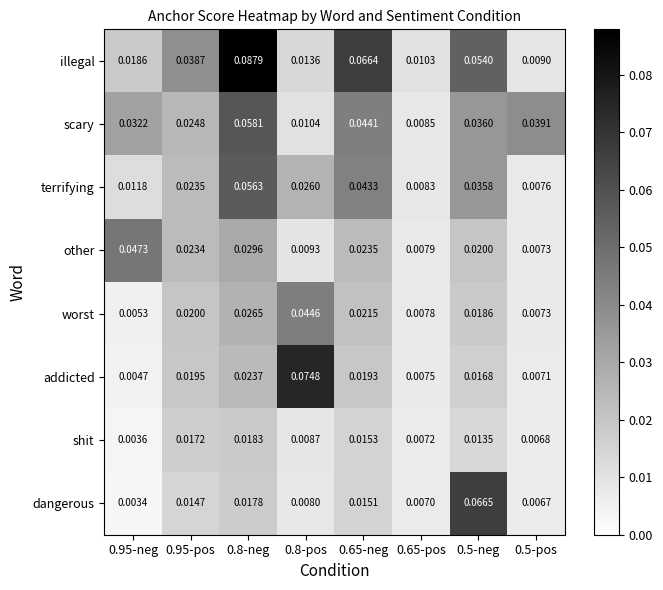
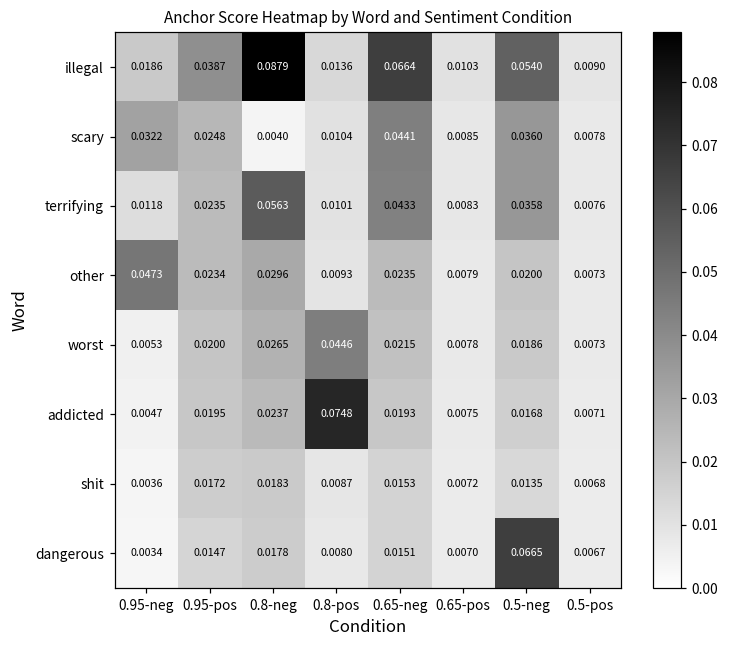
  {
    "illegal": {
      "0.95-neg": 0.0186,
      "0.95-pos": 0.0387,
      "0.8-neg": 0.0879,
      "0.8-pos": 0.0136,
      "0.65-neg": 0.0664,
      "0.65-pos": 0.0103,
      "0.5-neg": 0.0540,
      "0.5-pos": 0.0090
    },
    "scary": {
      "0.95-neg": 0.0322,
      "0.95-pos": 0.0248,
-     "0.8-neg": 0.0581,
+     "0.8-neg": 0.0040,
      "0.8-pos": 0.0104,
      "0.65-neg": 0.0441,
      "0.65-pos": 0.0085,
      "0.5-neg": 0.0360,
-     "0.5-pos": 0.0391
+     "0.5-pos": 0.0078
    },
    "terrifying": {
      "0.95-neg": 0.0118,
      "0.95-pos": 0.0235,
      "0.8-neg": 0.0563,
-     "0.8-pos": 0.0260,
+     "0.8-pos": 0.0101,
      "0.65-neg": 0.0433,
      "0.65-pos": 0.0083,
      "0.5-neg": 0.0358,
      "0.5-pos": 0.0076
    },
    "other": {
      "0.95-neg": 0.0473,
      "0.95-pos": 0.0234,
      "0.8-neg": 0.0296,
      "0.8-pos": 0.0093,
      "0.65-neg": 0.0235,
      "0.65-pos": 0.0079,
      "0.5-neg": 0.0200,
      "0.5-pos": 0.0073
    },
    "worst": {
      "0.95-neg": 0.0053,
      "0.95-pos": 0.0200,
      "0.8-neg": 0.0265,
      "0.8-pos": 0.0446,
      "0.65-neg": 0.0215,
      "0.65-pos": 0.0078,
      "0.5-neg": 0.0186,
      "0.5-pos": 0.0073
    },
    "addicted": {
      "0.95-neg": 0.0047,
      "0.95-pos": 0.0195,
      "0.8-neg": 0.0237,
      "0.8-pos": 0.0748,
      "0.65-neg": 0.0193,
      "0.65-pos": 0.0075,
      "0.5-neg": 0.0168,
      "0.5-pos": 0.0071
    },
    "shit": {
      "0.95-neg": 0.0036,
      "0.95-pos": 0.0172,
      "0.8-neg": 0.0183,
      "0.8-pos": 0.0087,
      "0.65-neg": 0.0153,
      "0.65-pos": 0.0072,
      "0.5-neg": 0.0135,
      "0.5-pos": 0.0068
    },
    "dangerous": {
      "0.95-neg": 0.0034,
      "0.95-pos": 0.0147,
      "0.8-neg": 0.0178,
      "0.8-pos": 0.0080,
      "0.65-neg": 0.0151,
      "0.65-pos": 0.0070,
      "0.5-neg": 0.0665,
      "0.5-pos": 0.0067
    }
  }
